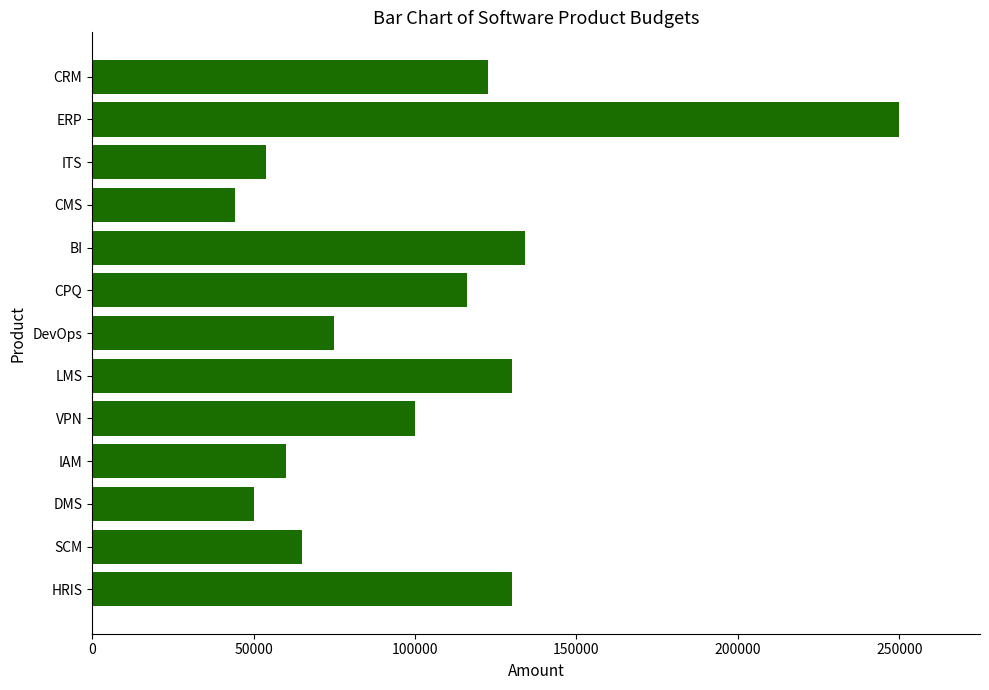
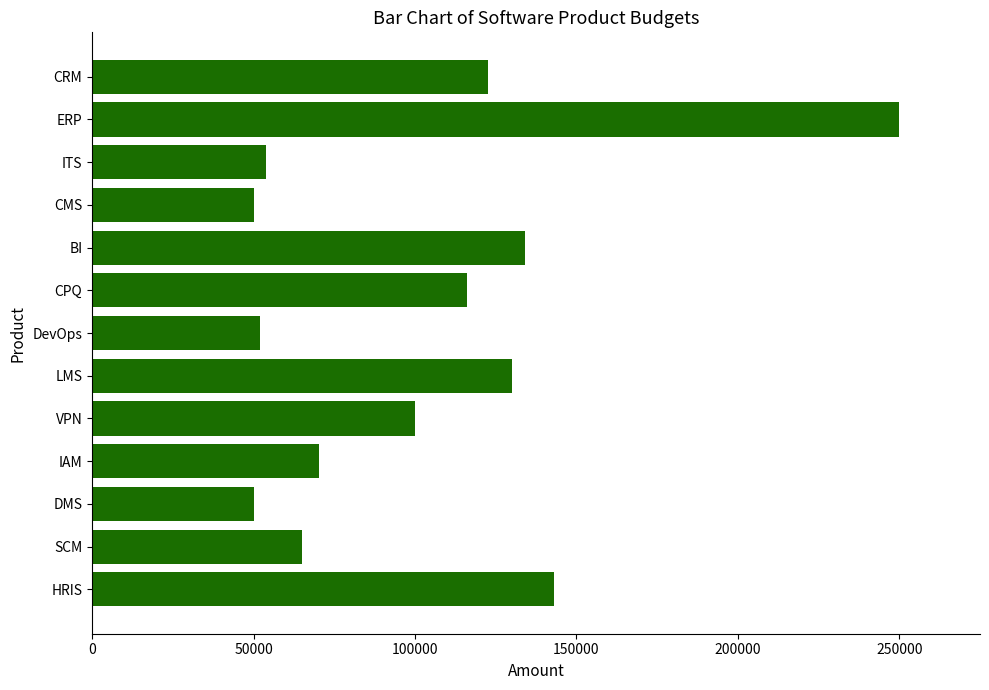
  {
    "CRM": 123000,
    "ERP": 250000,
    "ITS": 54000,
-   "CMS": 44000,
+   "CMS": 50000,
    "BI": 134000,
    "CPQ": 116000,
-   "DevOps": 75000,
+   "DevOps": 52000,
    "LMS": 130000,
    "VPN": 100000,
-   "IAM": 60000,
+   "IAM": 70000,
    "DMS": 50000,
    "SCM": 65000,
-   "HRIS": 130000
+   "HRIS": 143000
  }
